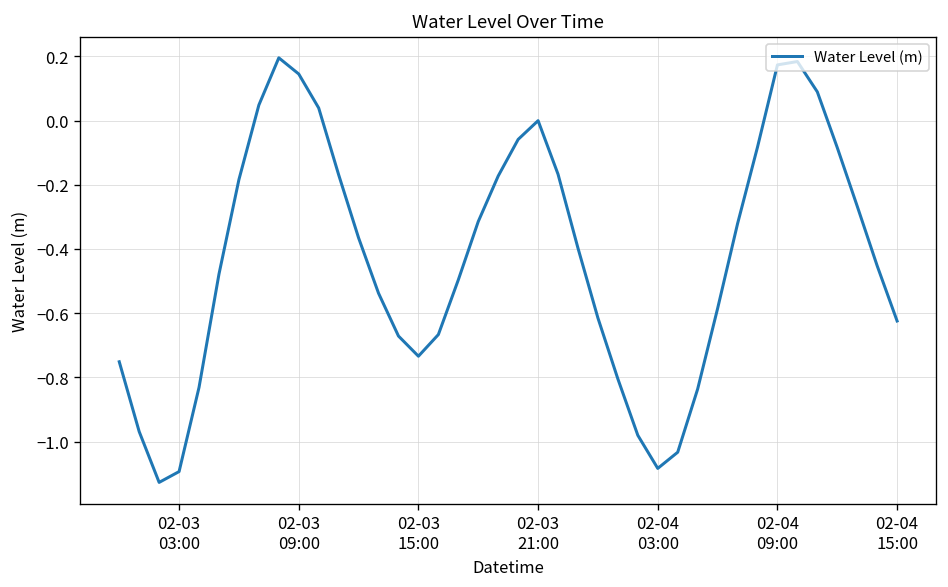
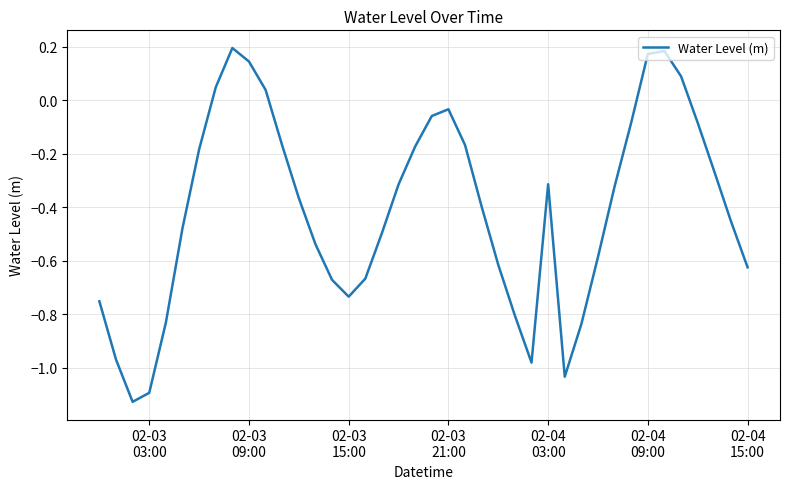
  {
    "02-03 03:00": -1.09,
    "02-03 09:00": 0.14,
    "02-03 15:00": -0.73,
-   "02-03 21:00": 0.00,
-   "02-04 03:00": -1.08,
+   "02-03 21:00": -0.03,
+   "02-04 03:00": -0.31,
    "02-04 15:00": -0.62
  }
